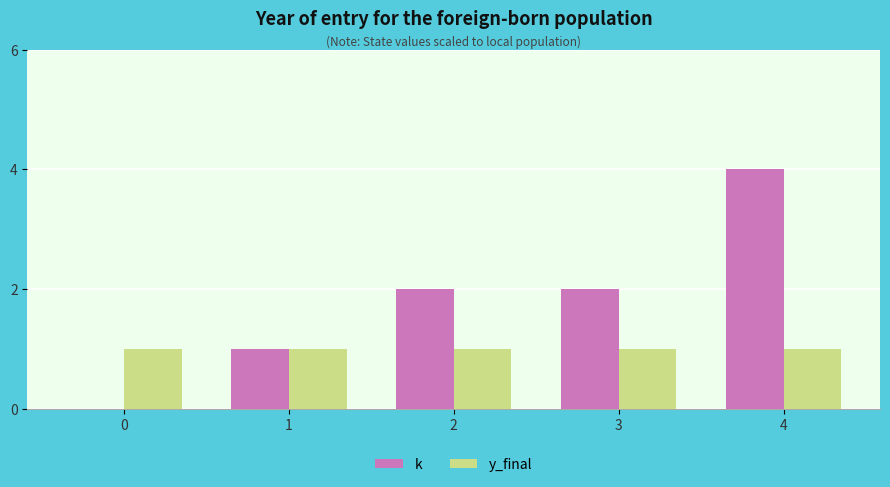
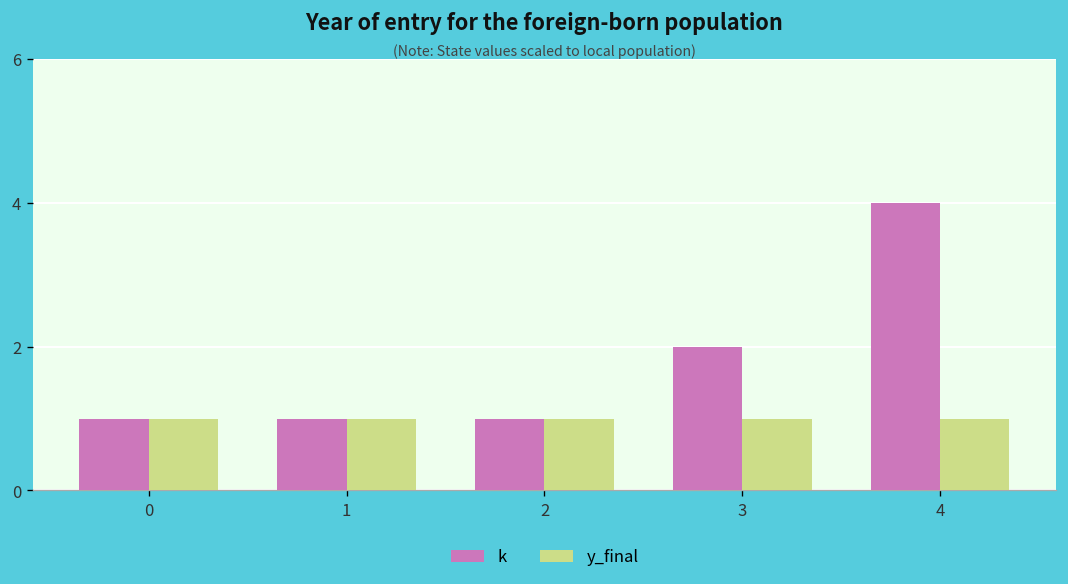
  {
    "k": {
-     "0": 0,
+     "0": 1,
      "1": 1,
-     "2": 2,
+     "2": 1,
      "3": 2,
      "4": 4
    },
    "y_final": {
      "0": 1,
      "1": 1,
      "2": 1,
      "3": 1,
      "4": 1
    }
  }
